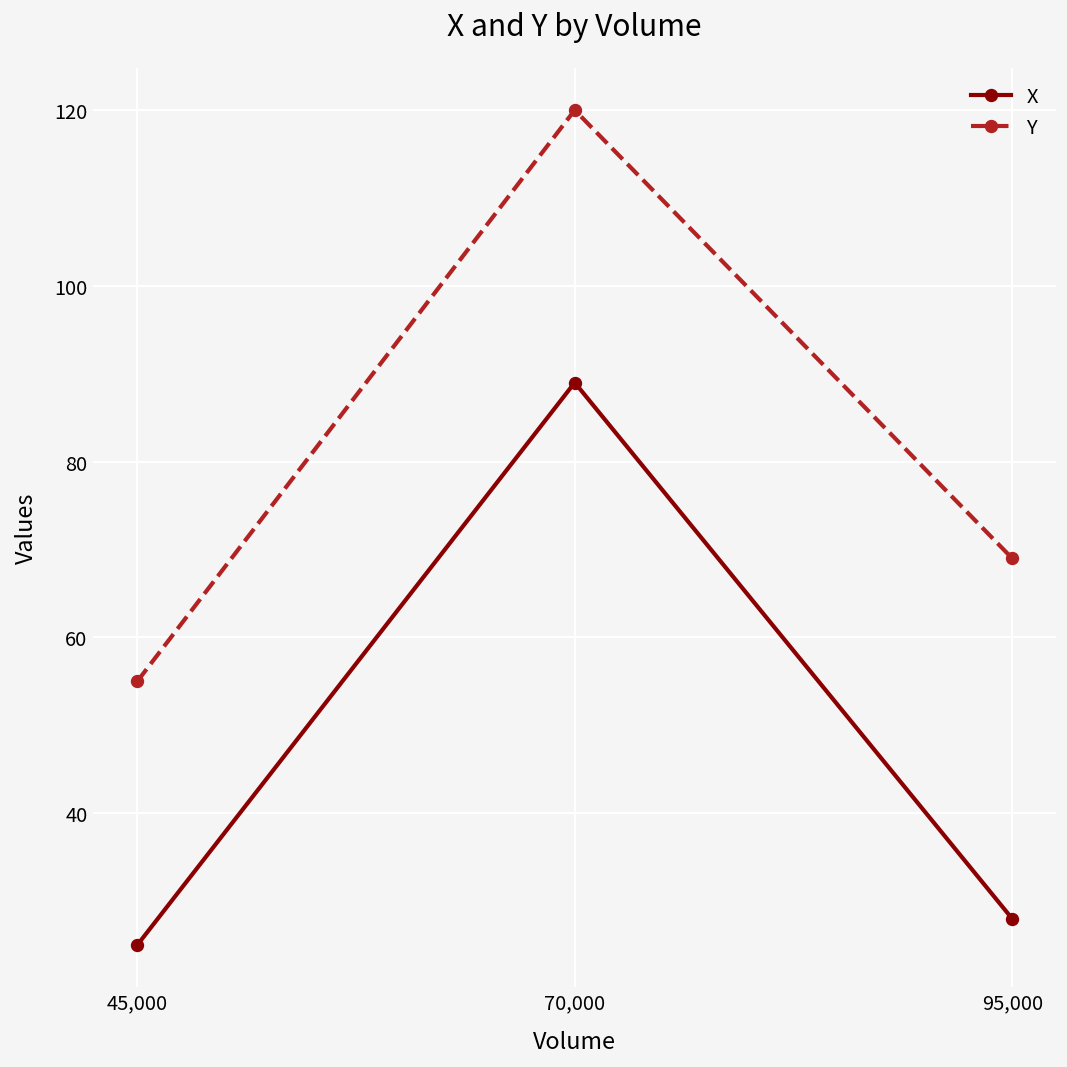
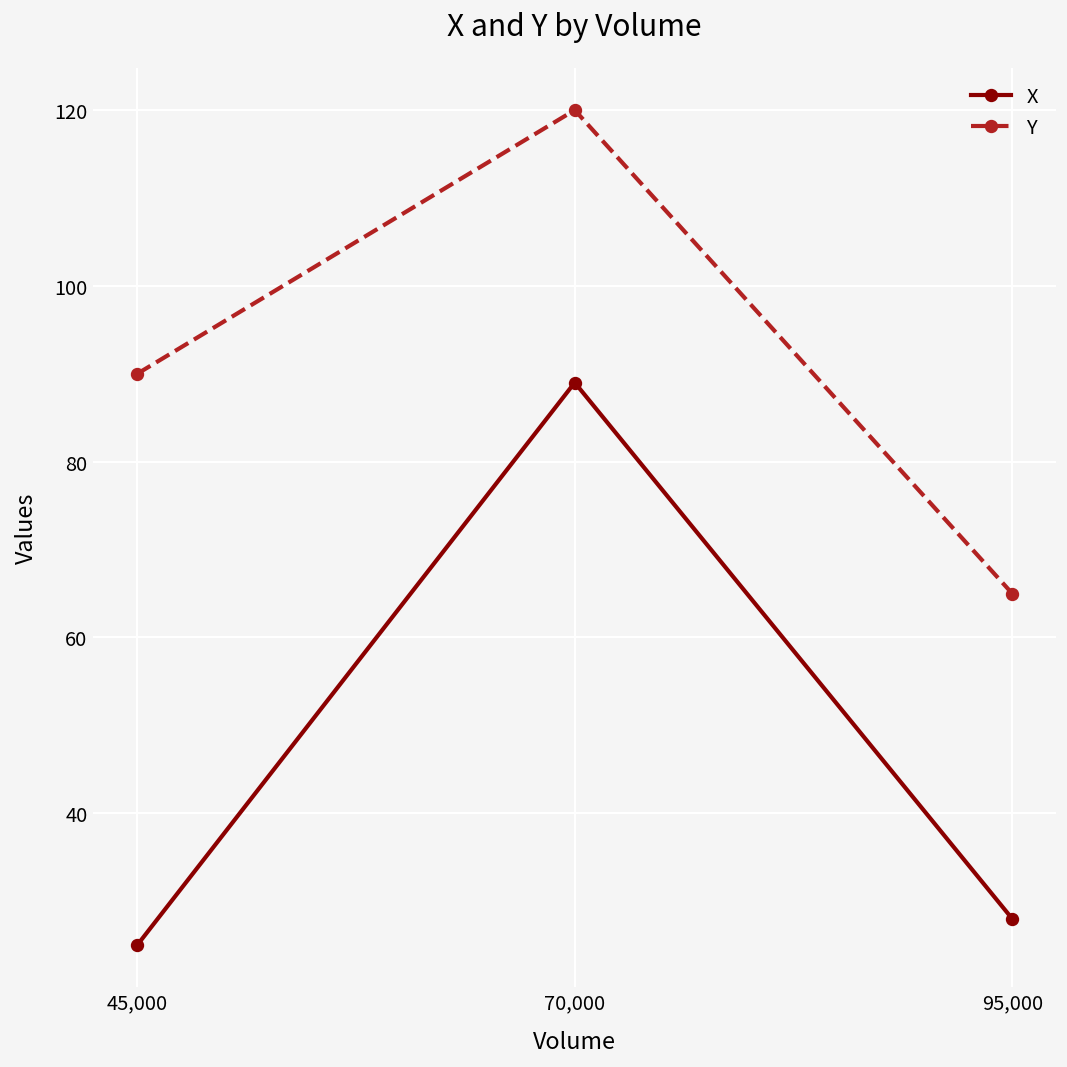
  {
    "X": {
      "45,000": 25,
      "70,000": 89,
      "95,000": 28
    },
    "Y": {
-     "45,000": 55,
+     "45,000": 90,
      "70,000": 120,
-     "95,000": 69
+     "95,000": 65
    }
  }
